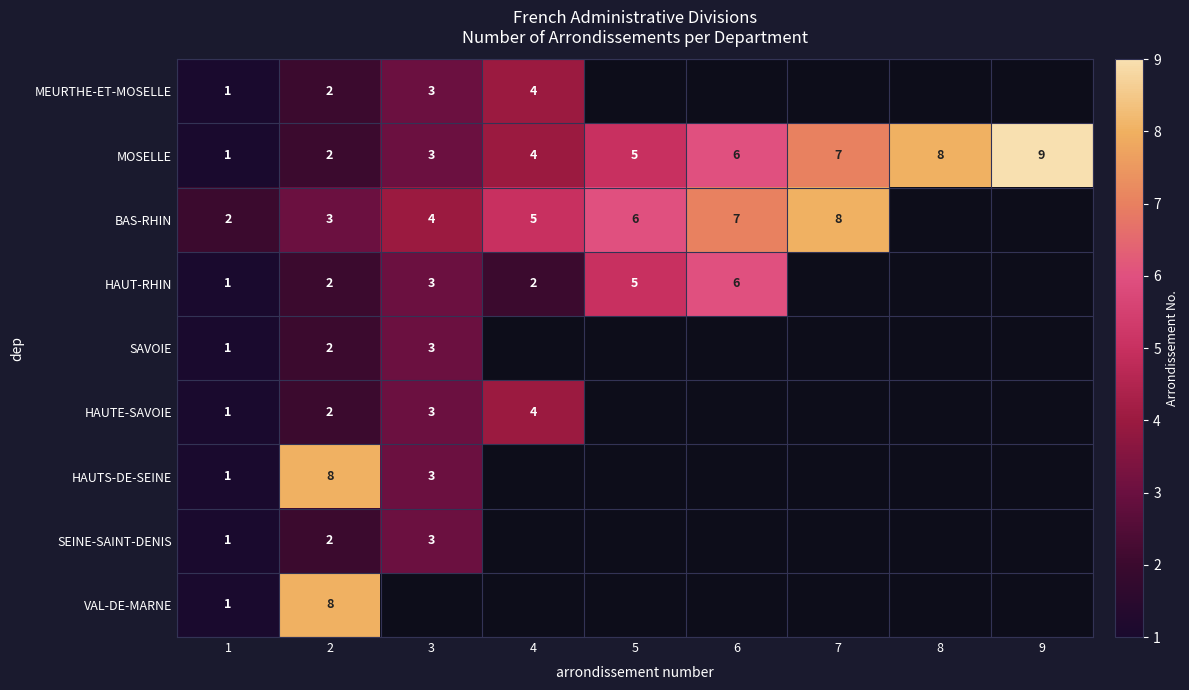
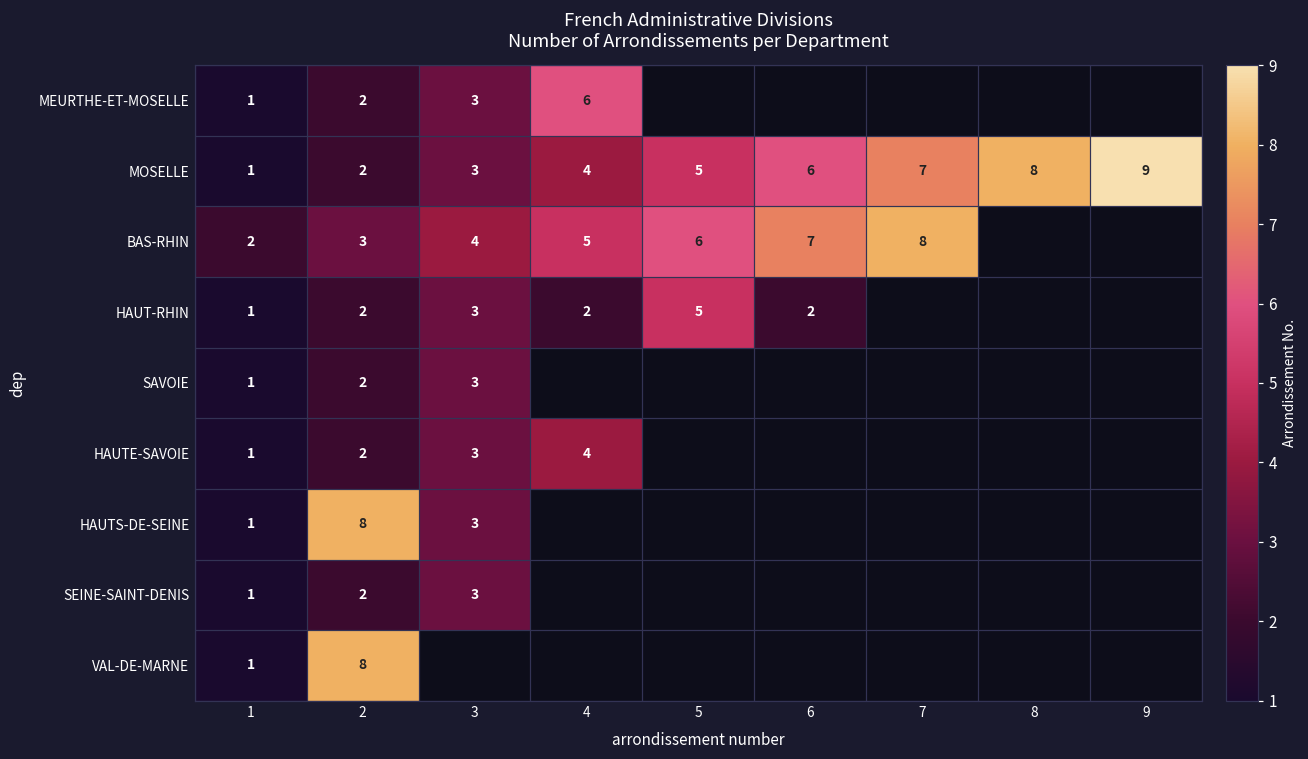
  {
    "MEURTHE-ET-MOSELLE": {
      "1": 1,
      "2": 2,
      "3": 3,
-     "4": 4
+     "4": 6
    },
    "MOSELLE": {
      "1": 1,
      "2": 2,
      "3": 3,
      "4": 4,
      "5": 5,
      "6": 6,
      "7": 7,
      "8": 8,
      "9": 9
    },
    "BAS-RHIN": {
      "1": 2,
      "2": 3,
      "3": 4,
      "4": 5,
      "5": 6,
      "6": 7,
      "7": 8
    },
    "HAUT-RHIN": {
      "1": 1,
      "2": 2,
      "3": 3,
      "4": 2,
      "5": 5,
-     "6": 6
+     "6": 2
    },
    "SAVOIE": {
      "1": 1,
      "2": 2,
      "3": 3
    },
    "HAUTE-SAVOIE": {
      "1": 1,
      "2": 2,
      "3": 3,
      "4": 4
    },
    "HAUTS-DE-SEINE": {
      "1": 1,
      "2": 8,
      "3": 3
    },
    "SEINE-SAINT-DENIS": {
      "1": 1,
      "2": 2,
      "3": 3
    },
    "VAL-DE-MARNE": {
      "1": 1,
      "2": 8
    }
  }
